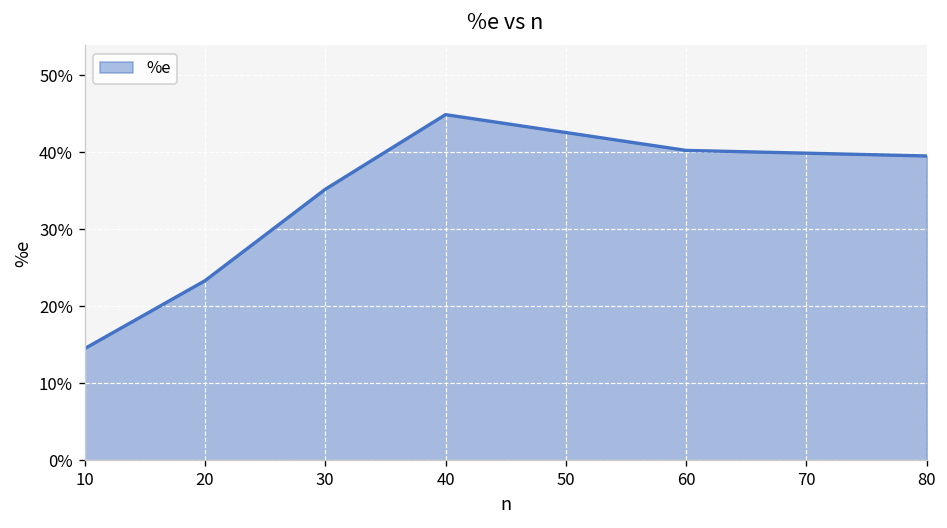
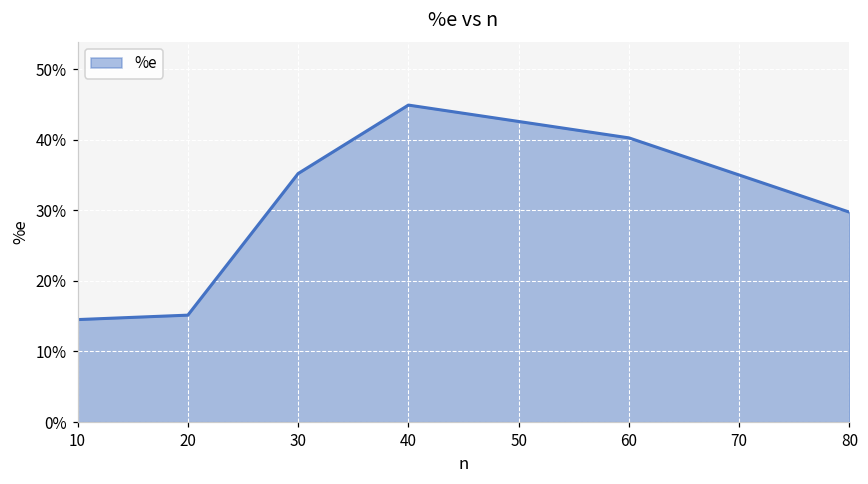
  {
    "10": "15%",
-   "20": "23%",
+   "20": "15%",
    "30": "35%",
    "40": "45%",
    "60": "40%",
-   "80": "40%"
+   "80": "30%"
  }
